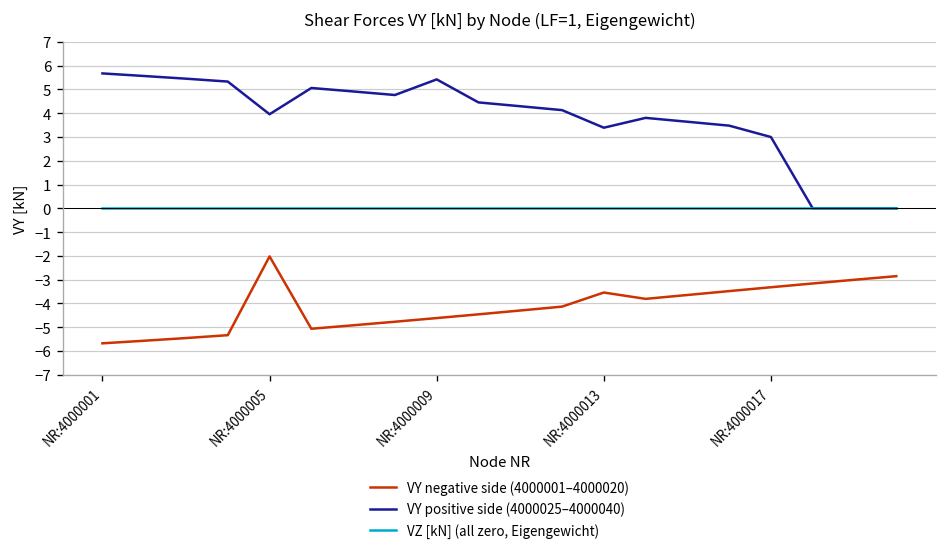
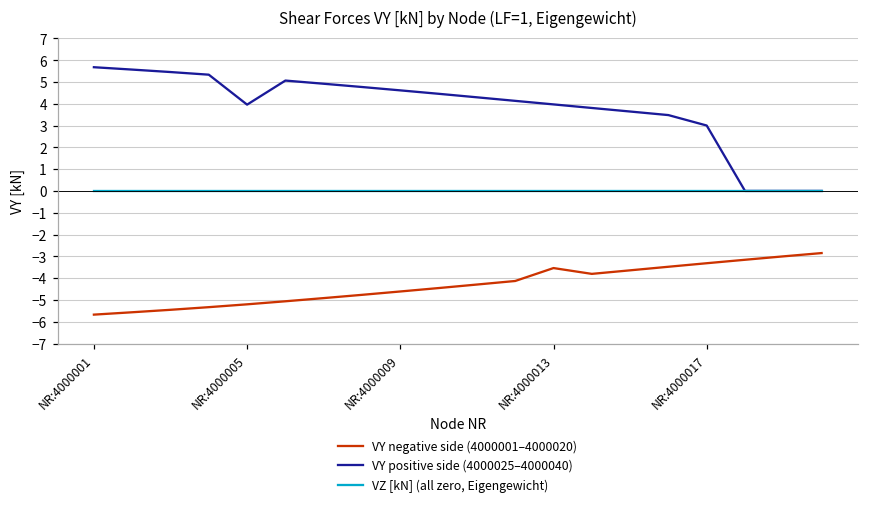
  {
    "VY negative side (4000001–4000020)": {
      "NR:4000001": -5.7,
-     "NR:4000005": -2.0,
+     "NR:4000005": -5.2,
      "NR:4000009": -4.6,
      "NR:4000013": -3.5,
      "NR:4000017": -3.3
    },
    "VY positive side (4000025–4000040)": {
      "NR:4000001": 5.7,
      "NR:4000005": 4.0,
-     "NR:4000009": 5.4,
-     "NR:4000013": 3.4,
+     "NR:4000009": 4.6,
+     "NR:4000013": 4.0,
      "NR:4000017": 3.0
    },
    "VZ [kN] (all zero, Eigengewicht)": {
      "NR:4000001": 0.0,
      "NR:4000005": 0.0,
      "NR:4000009": 0.0,
      "NR:4000013": 0.0,
      "NR:4000017": 0.0
    }
  }
